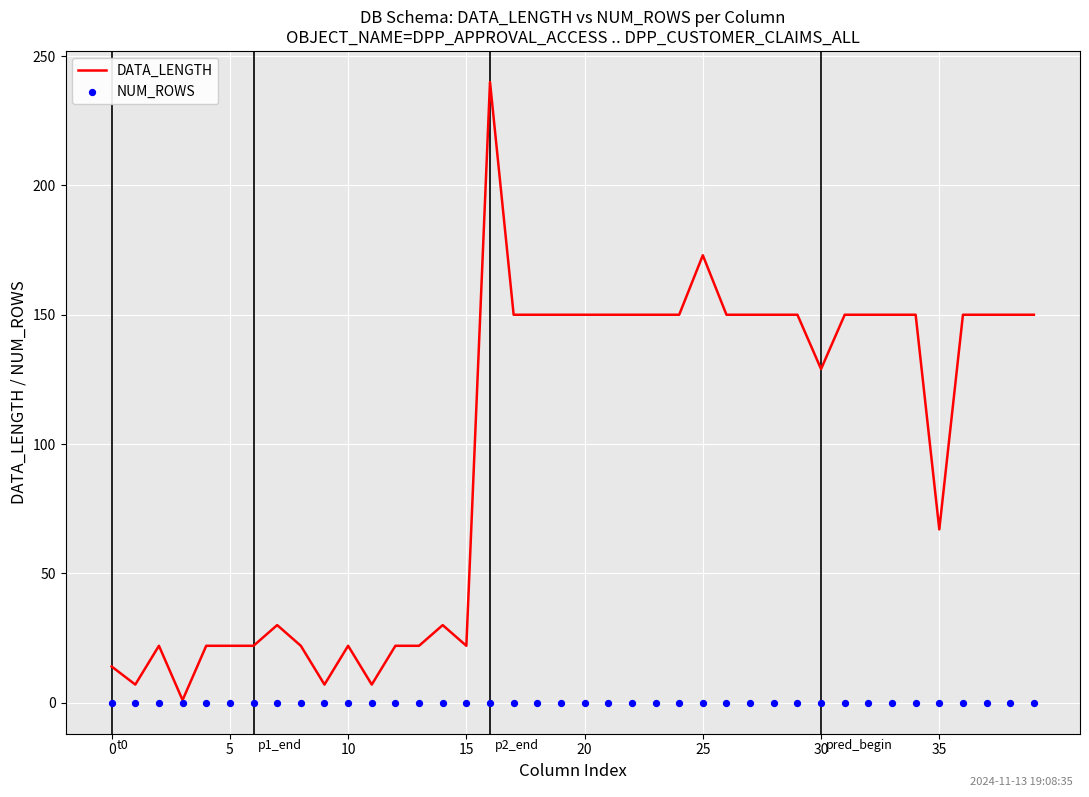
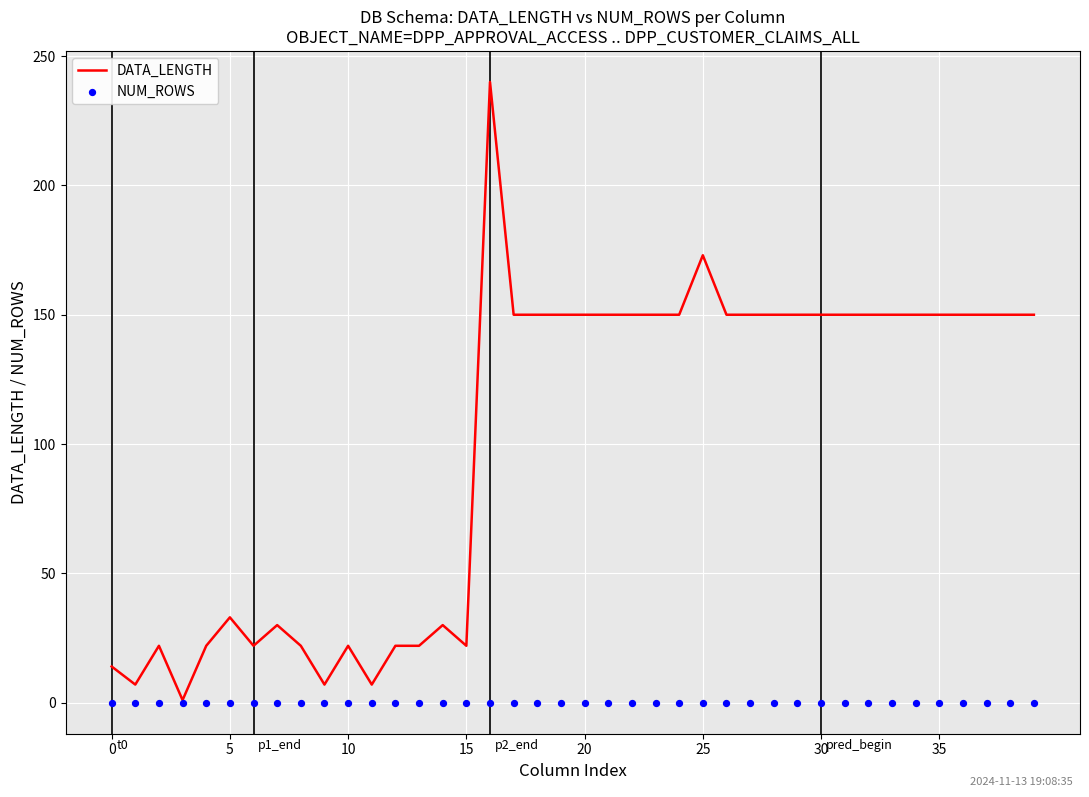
  {
    "DATA_LENGTH": {
      "0": 14,
-     "5": 22,
+     "5": 33,
      "10": 22,
      "15": 22,
      "20": 150,
      "25": 173,
-     "30": 129,
-     "35": 67
+     "30": 150,
+     "35": 150
    }
  }
